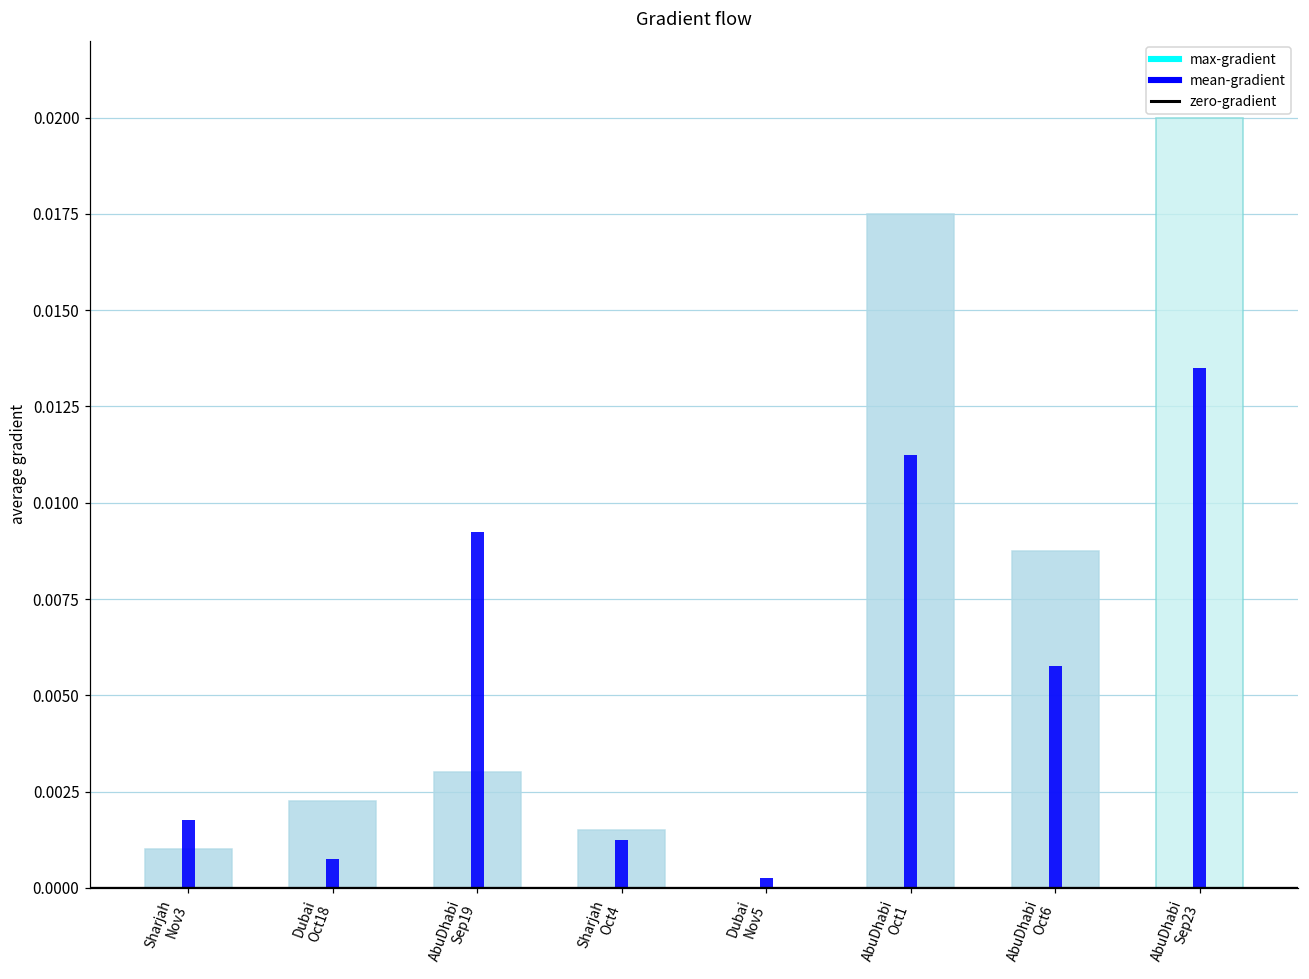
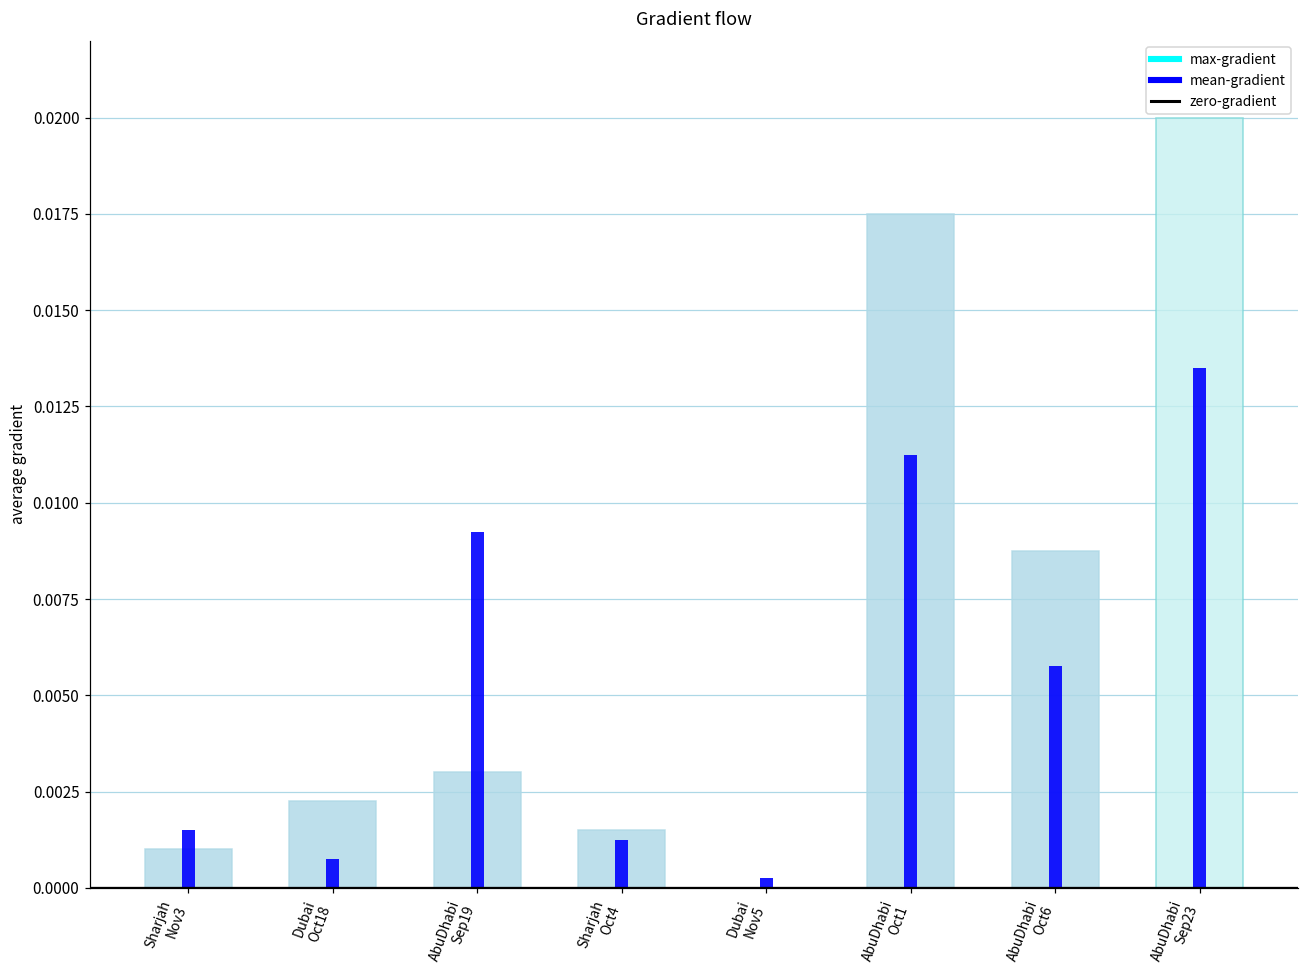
  {
    "mean-gradient": {
-     "Sharjah Nov3": 0.0017,
+     "Sharjah Nov3": 0.0015,
      "AbuDhabi Sep19": 0.0093,
      "Dubai Nov5": 0.0003
    }
  }
